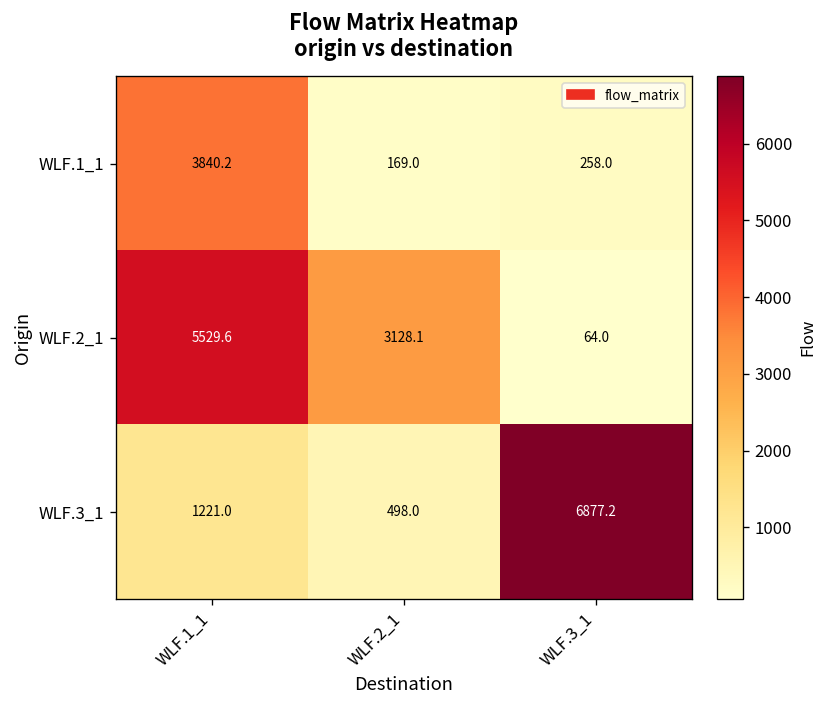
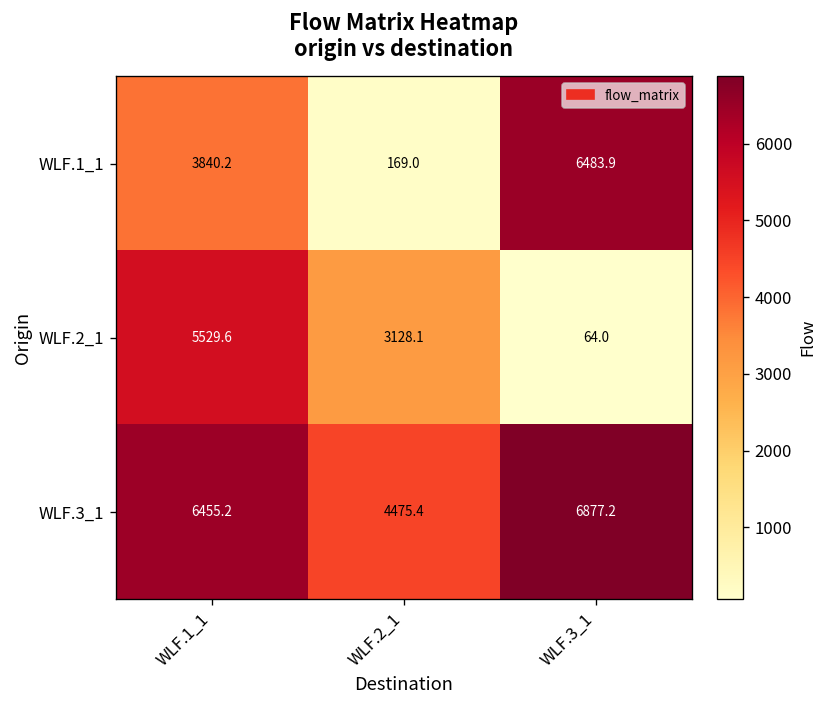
  {
    "WLF.1_1": {
      "WLF.1_1": 3840.2,
      "WLF.2_1": 169.0,
-     "WLF.3_1": 258.0
+     "WLF.3_1": 6483.9
    },
    "WLF.2_1": {
      "WLF.1_1": 5529.6,
      "WLF.2_1": 3128.1,
      "WLF.3_1": 64.0
    },
    "WLF.3_1": {
-     "WLF.1_1": 1221.0,
-     "WLF.2_1": 498.0,
+     "WLF.1_1": 6455.2,
+     "WLF.2_1": 4475.4,
      "WLF.3_1": 6877.2
    }
  }
